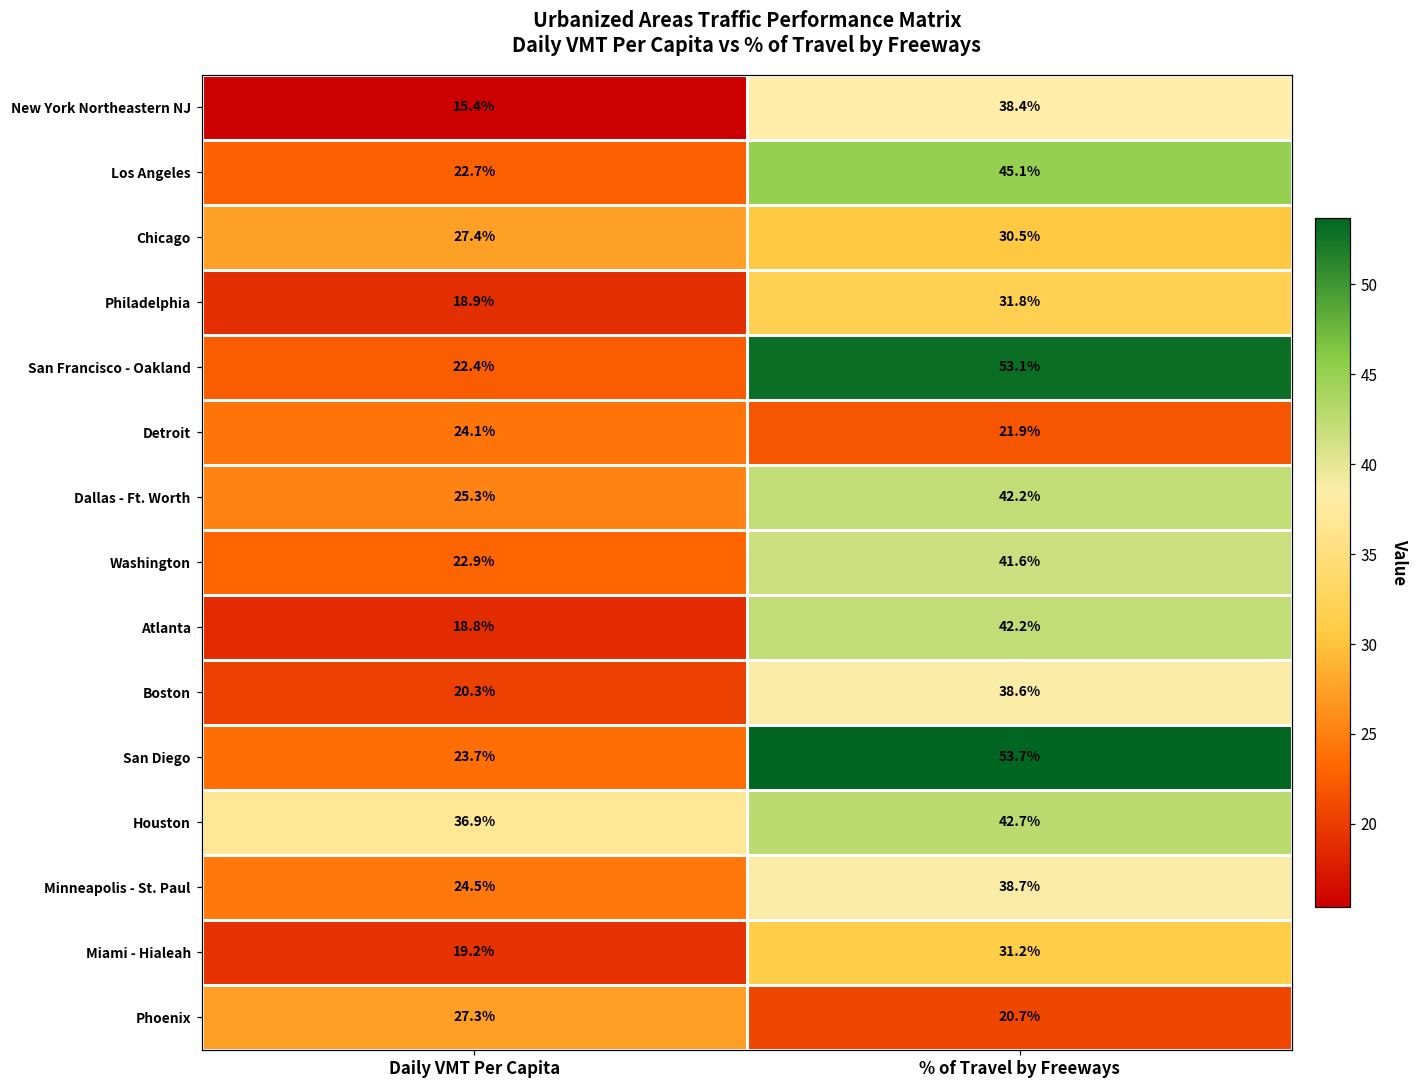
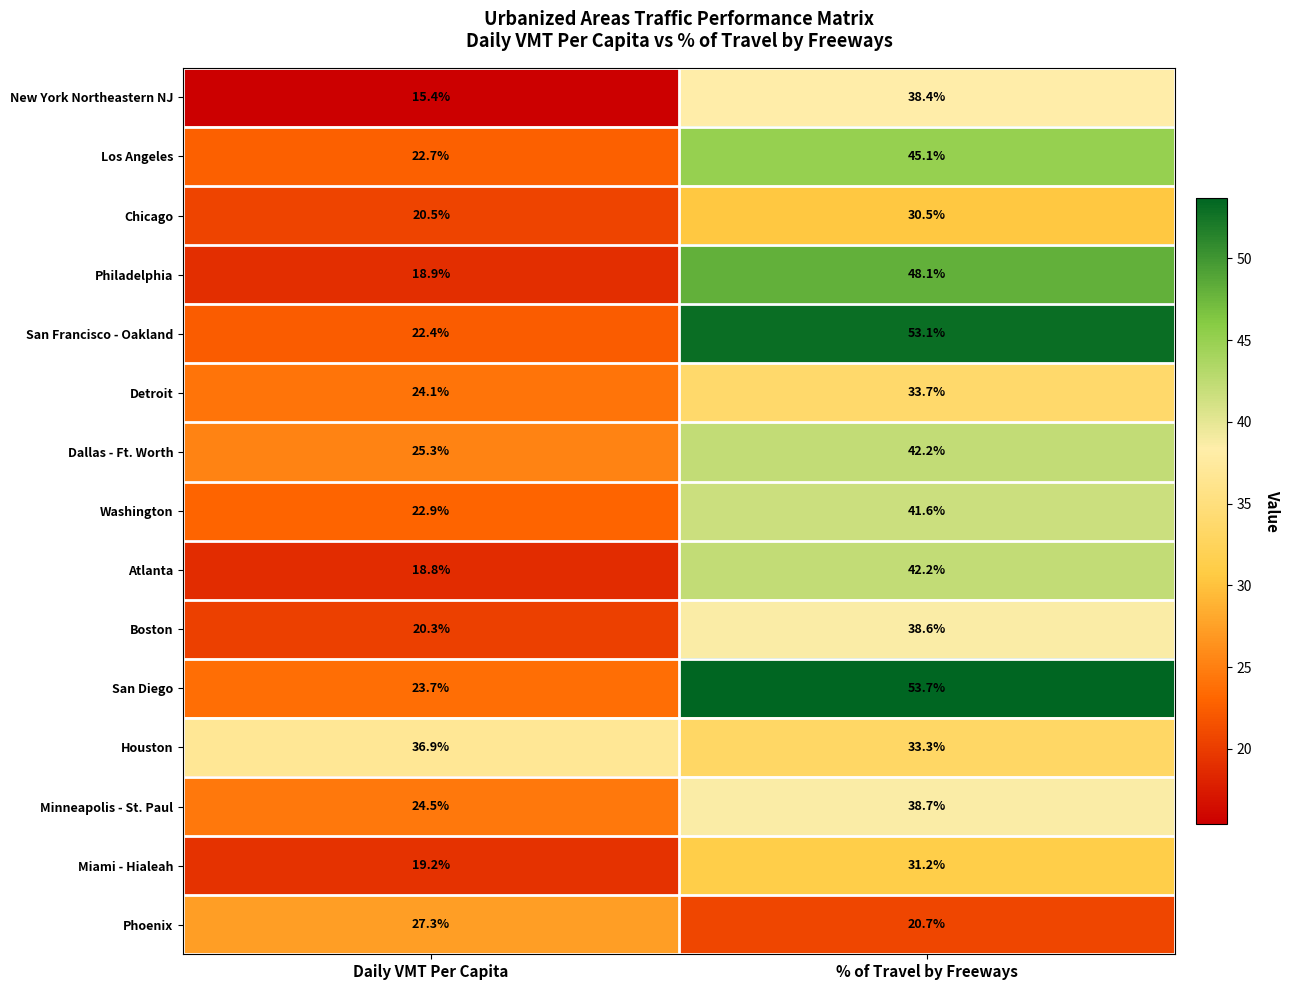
  {
    "New York Northeastern NJ": {
      "Daily VMT Per Capita": "15.4%",
      "% of Travel by Freeways": "38.4%"
    },
    "Los Angeles": {
      "Daily VMT Per Capita": "22.7%",
      "% of Travel by Freeways": "45.1%"
    },
    "Chicago": {
-     "Daily VMT Per Capita": "27.4%",
+     "Daily VMT Per Capita": "20.5%",
      "% of Travel by Freeways": "30.5%"
    },
    "Philadelphia": {
      "Daily VMT Per Capita": "18.9%",
-     "% of Travel by Freeways": "31.8%"
+     "% of Travel by Freeways": "48.1%"
    },
    "San Francisco - Oakland": {
      "Daily VMT Per Capita": "22.4%",
      "% of Travel by Freeways": "53.1%"
    },
    "Detroit": {
      "Daily VMT Per Capita": "24.1%",
-     "% of Travel by Freeways": "21.9%"
+     "% of Travel by Freeways": "33.7%"
    },
    "Dallas - Ft. Worth": {
      "Daily VMT Per Capita": "25.3%",
      "% of Travel by Freeways": "42.2%"
    },
    "Washington": {
      "Daily VMT Per Capita": "22.9%",
      "% of Travel by Freeways": "41.6%"
    },
    "Atlanta": {
      "Daily VMT Per Capita": "18.8%",
      "% of Travel by Freeways": "42.2%"
    },
    "Boston": {
      "Daily VMT Per Capita": "20.3%",
      "% of Travel by Freeways": "38.6%"
    },
    "San Diego": {
      "Daily VMT Per Capita": "23.7%",
      "% of Travel by Freeways": "53.7%"
    },
    "Houston": {
      "Daily VMT Per Capita": "36.9%",
-     "% of Travel by Freeways": "42.7%"
+     "% of Travel by Freeways": "33.3%"
    },
    "Minneapolis - St. Paul": {
      "Daily VMT Per Capita": "24.5%",
      "% of Travel by Freeways": "38.7%"
    },
    "Miami - Hialeah": {
      "Daily VMT Per Capita": "19.2%",
      "% of Travel by Freeways": "31.2%"
    },
    "Phoenix": {
      "Daily VMT Per Capita": "27.3%",
      "% of Travel by Freeways": "20.7%"
    }
  }
